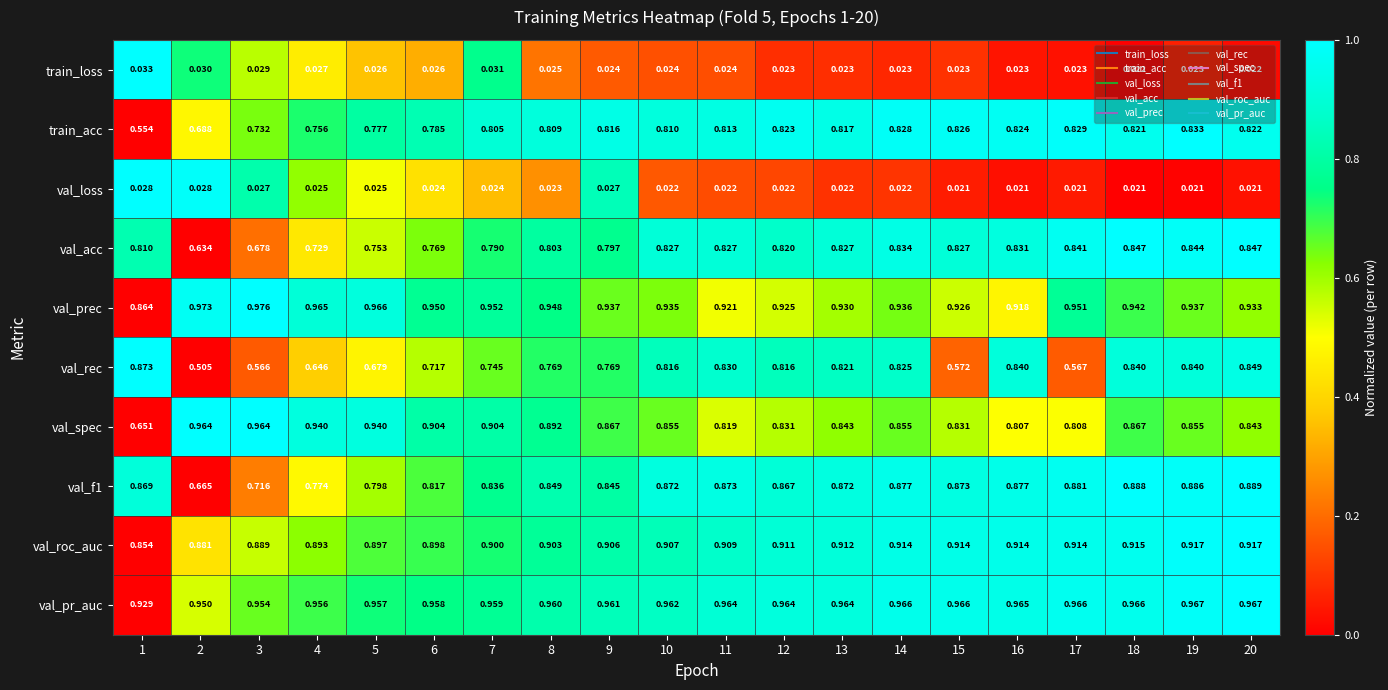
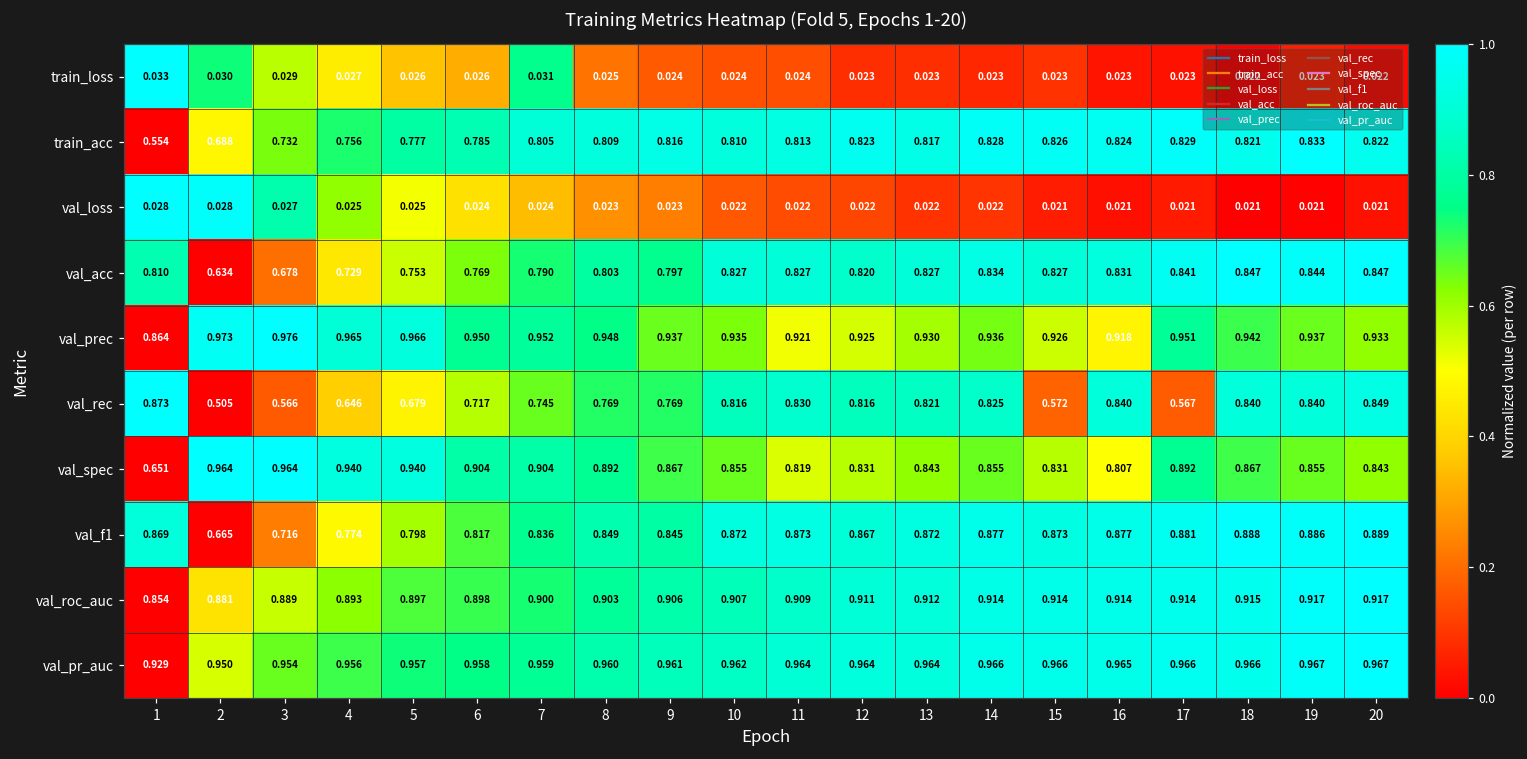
  {
    "train_loss": {
      "1": 0.033,
      "2": 0.030,
      "3": 0.029,
      "4": 0.027,
      "5": 0.026,
      "6": 0.026,
      "7": 0.031,
      "8": 0.025,
      "9": 0.024,
      "10": 0.024,
      "11": 0.024,
      "12": 0.023,
      "13": 0.023,
      "14": 0.023,
      "15": 0.023,
      "16": 0.023,
      "17": 0.023
    },
    "train_acc": {
      "1": 0.554,
      "2": 0.688,
      "3": 0.732,
      "4": 0.756,
      "5": 0.777,
      "6": 0.785,
      "7": 0.805,
      "8": 0.809,
      "9": 0.816,
      "10": 0.810,
      "11": 0.813,
      "12": 0.823,
      "13": 0.817,
      "14": 0.828,
      "15": 0.826,
      "16": 0.824,
      "17": 0.829,
      "18": 0.821,
      "19": 0.833,
      "20": 0.822
    },
    "val_loss": {
      "1": 0.028,
      "2": 0.028,
      "3": 0.027,
      "4": 0.025,
      "5": 0.025,
      "6": 0.024,
      "7": 0.024,
      "8": 0.023,
-     "9": 0.027,
+     "9": 0.023,
      "10": 0.022,
      "11": 0.022,
      "12": 0.022,
      "13": 0.022,
      "14": 0.022,
      "15": 0.021,
      "16": 0.021,
      "17": 0.021,
      "18": 0.021,
      "19": 0.021,
      "20": 0.021
    },
    "val_acc": {
      "1": 0.810,
      "2": 0.634,
      "3": 0.678,
      "4": 0.729,
      "5": 0.753,
      "6": 0.769,
      "7": 0.790,
      "8": 0.803,
      "9": 0.797,
      "10": 0.827,
      "11": 0.827,
      "12": 0.820,
      "13": 0.827,
      "14": 0.834,
      "15": 0.827,
      "16": 0.831,
      "17": 0.841,
      "18": 0.847,
      "19": 0.844,
      "20": 0.847
    },
    "val_prec": {
      "1": 0.864,
      "2": 0.973,
      "3": 0.976,
      "4": 0.965,
      "5": 0.966,
      "6": 0.950,
      "7": 0.952,
      "8": 0.948,
      "9": 0.937,
      "10": 0.935,
      "11": 0.921,
      "12": 0.925,
      "13": 0.930,
      "14": 0.936,
      "15": 0.926,
      "16": 0.918,
      "17": 0.951,
      "18": 0.942,
      "19": 0.937,
      "20": 0.933
    },
    "val_rec": {
      "1": 0.873,
      "2": 0.505,
      "3": 0.566,
      "4": 0.646,
      "5": 0.679,
      "6": 0.717,
      "7": 0.745,
      "8": 0.769,
      "9": 0.769,
      "10": 0.816,
      "11": 0.830,
      "12": 0.816,
      "13": 0.821,
      "14": 0.825,
      "15": 0.572,
      "16": 0.840,
      "17": 0.567,
      "18": 0.840,
      "19": 0.840,
      "20": 0.849
    },
    "val_spec": {
      "1": 0.651,
      "2": 0.964,
      "3": 0.964,
      "4": 0.940,
      "5": 0.940,
      "6": 0.904,
      "7": 0.904,
      "8": 0.892,
      "9": 0.867,
      "10": 0.855,
      "11": 0.819,
      "12": 0.831,
      "13": 0.843,
      "14": 0.855,
      "15": 0.831,
      "16": 0.807,
-     "17": 0.808,
+     "17": 0.892,
      "18": 0.867,
      "19": 0.855,
      "20": 0.843
    },
    "val_f1": {
      "1": 0.869,
      "2": 0.665,
      "3": 0.716,
      "4": 0.774,
      "5": 0.798,
      "6": 0.817,
      "7": 0.836,
      "8": 0.849,
      "9": 0.845,
      "10": 0.872,
      "11": 0.873,
      "12": 0.867,
      "13": 0.872,
      "14": 0.877,
      "15": 0.873,
      "16": 0.877,
      "17": 0.881,
      "18": 0.888,
      "19": 0.886,
      "20": 0.889
    },
    "val_roc_auc": {
      "1": 0.854,
      "2": 0.881,
      "3": 0.889,
      "4": 0.893,
      "5": 0.897,
      "6": 0.898,
      "7": 0.900,
      "8": 0.903,
      "9": 0.906,
      "10": 0.907,
      "11": 0.909,
      "12": 0.911,
      "13": 0.912,
      "14": 0.914,
      "15": 0.914,
      "16": 0.914,
      "17": 0.914,
      "18": 0.915,
      "19": 0.917,
      "20": 0.917
    },
    "val_pr_auc": {
      "1": 0.929,
      "2": 0.950,
      "3": 0.954,
      "4": 0.956,
      "5": 0.957,
      "6": 0.958,
      "7": 0.959,
      "8": 0.960,
      "9": 0.961,
      "10": 0.962,
      "11": 0.964,
      "12": 0.964,
      "13": 0.964,
      "14": 0.966,
      "15": 0.966,
      "16": 0.965,
      "17": 0.966,
      "18": 0.966,
      "19": 0.967,
      "20": 0.967
    }
  }
